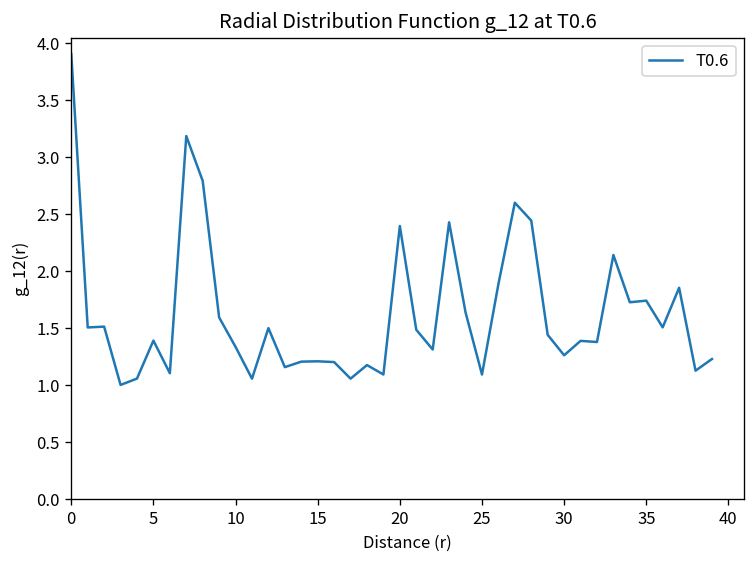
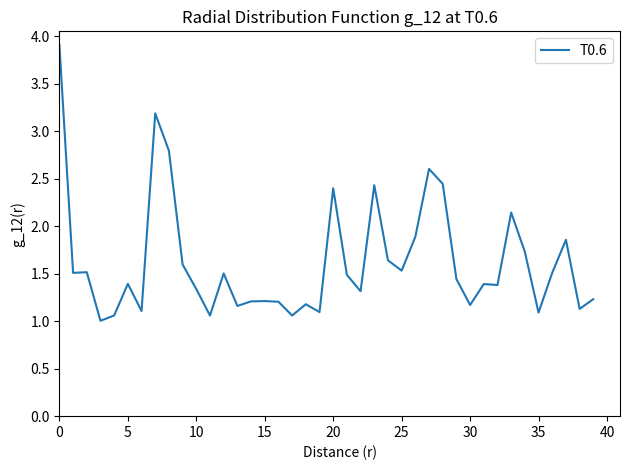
  {
    "0": 3.9,
    "5": 1.4,
    "10": 1.3,
    "15": 1.2,
    "20": 2.4,
-   "25": 1.1,
-   "30": 1.3,
-   "35": 1.7
+   "25": 1.5,
+   "30": 1.2,
+   "35": 1.1
  }
